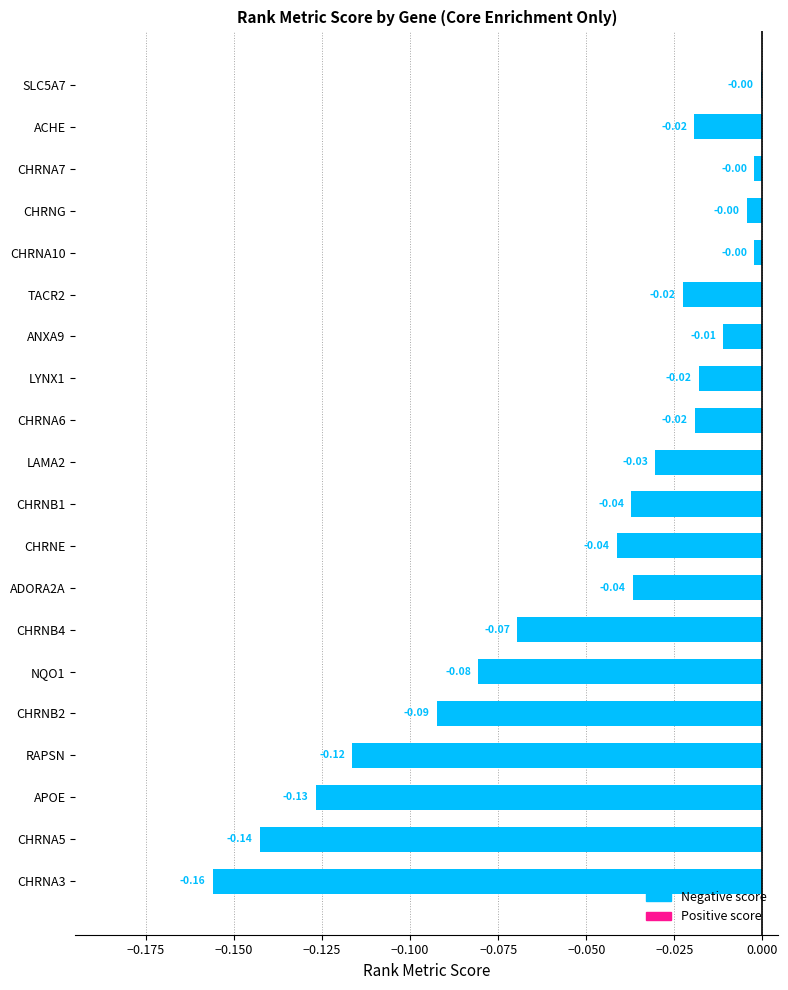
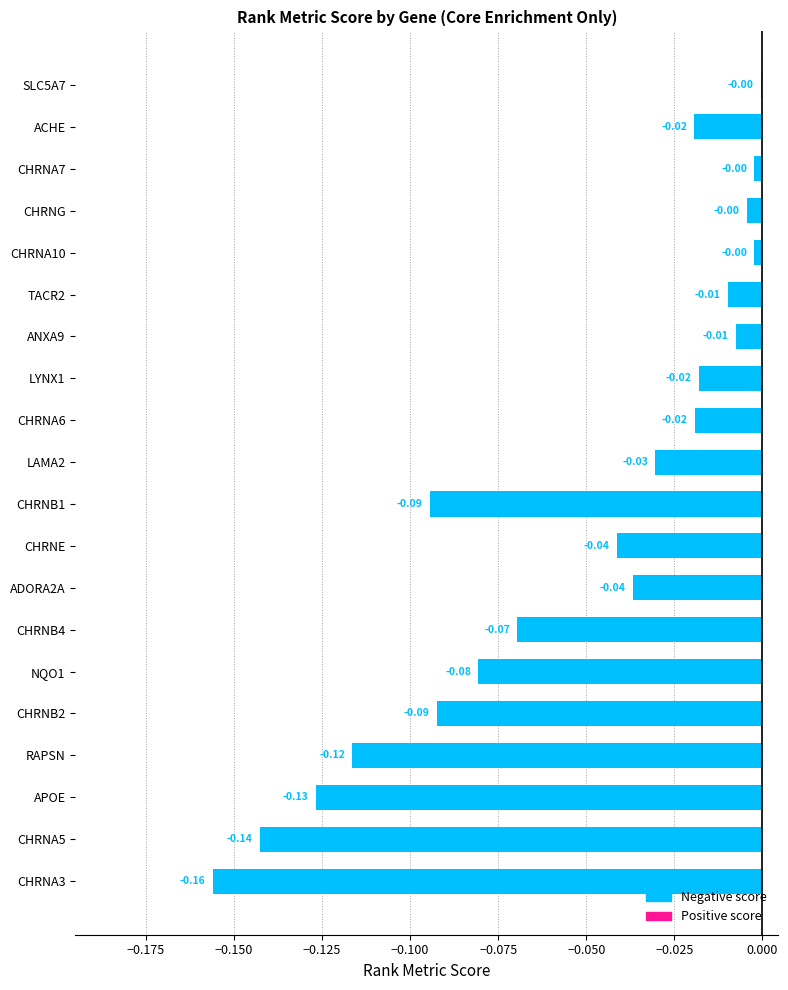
  {
    "SLC5A7": -0.00,
    "ACHE": -0.02,
    "CHRNA7": -0.00,
    "CHRNG": -0.00,
    "CHRNA10": -0.00,
-   "TACR2": -0.02,
-   "ANXA9": -0.011,
+   "TACR2": -0.01,
+   "ANXA9": -0.008,
    "LYNX1": -0.02,
    "CHRNA6": -0.02,
    "LAMA2": -0.03,
-   "CHRNB1": -0.04,
+   "CHRNB1": -0.09,
    "CHRNE": -0.04,
    "ADORA2A": -0.04,
    "CHRNB4": -0.07,
    "NQO1": -0.08,
    "CHRNB2": -0.09,
    "RAPSN": -0.12,
    "APOE": -0.13,
    "CHRNA5": -0.14,
    "CHRNA3": -0.16
  }
